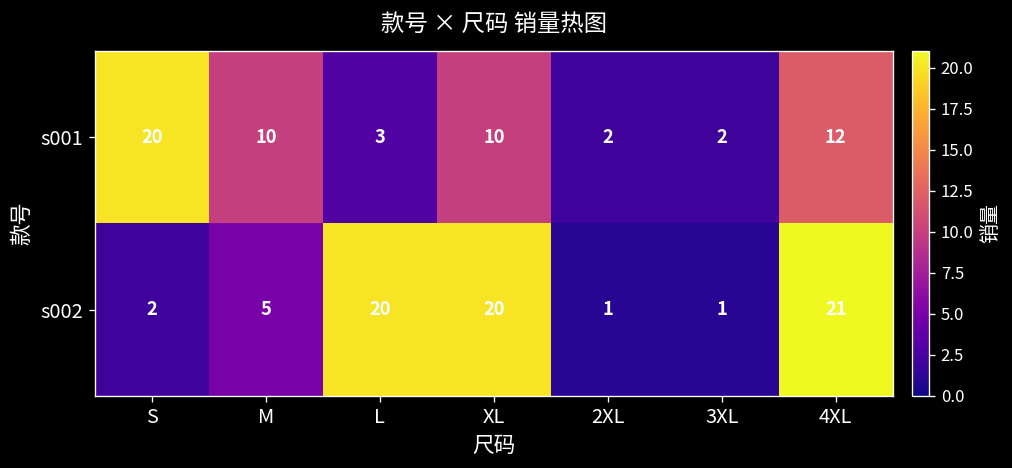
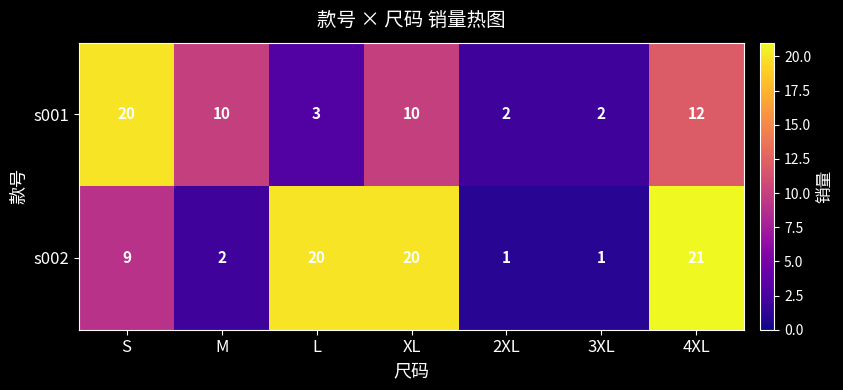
  {
    "s001": {
      "S": 20,
      "M": 10,
      "L": 3,
      "XL": 10,
      "2XL": 2,
      "3XL": 2,
      "4XL": 12
    },
    "s002": {
-     "S": 2,
-     "M": 5,
+     "S": 9,
+     "M": 2,
      "L": 20,
      "XL": 20,
      "2XL": 1,
      "3XL": 1,
      "4XL": 21
    }
  }
